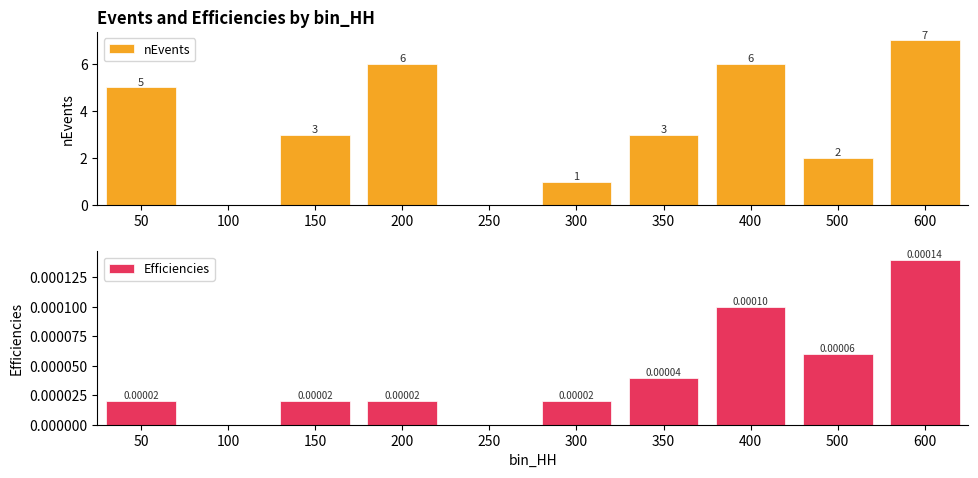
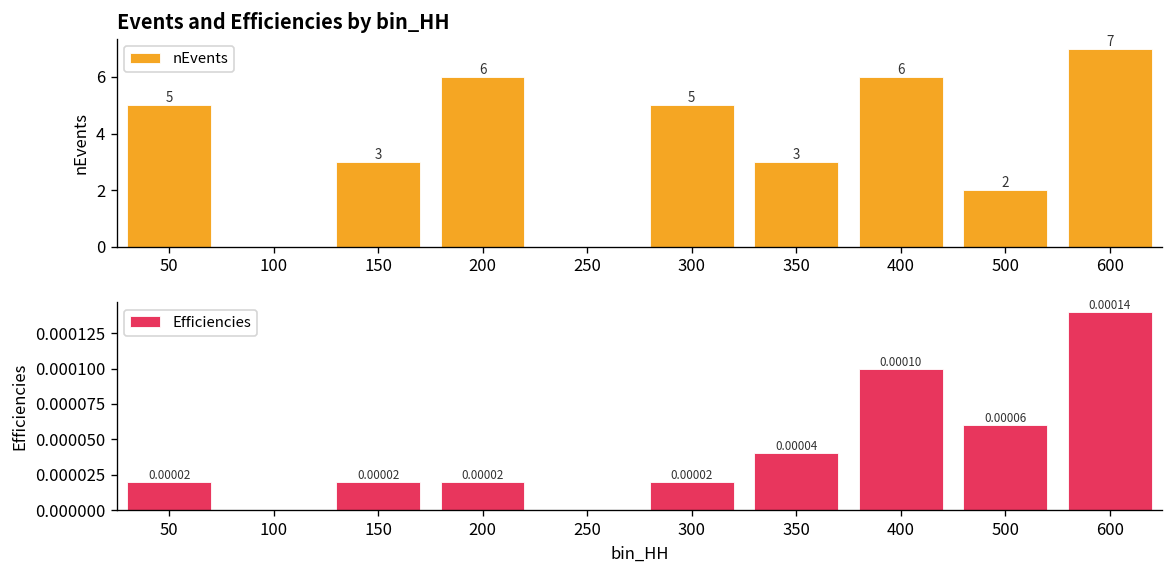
  {
    "Events and Efficiencies by bin_HH": {
      "50": 5,
      "150": 3,
      "200": 6,
-     "300": 1,
+     "300": 5,
      "350": 3,
      "400": 6,
      "500": 2,
      "600": 7
    }
  }
